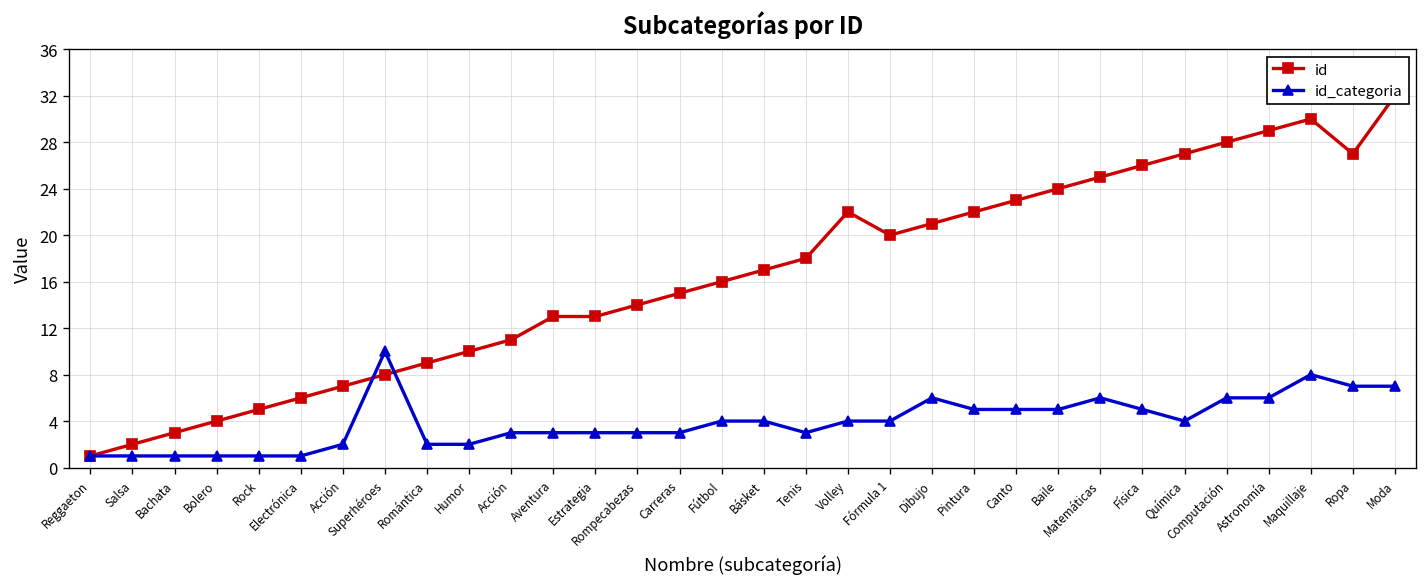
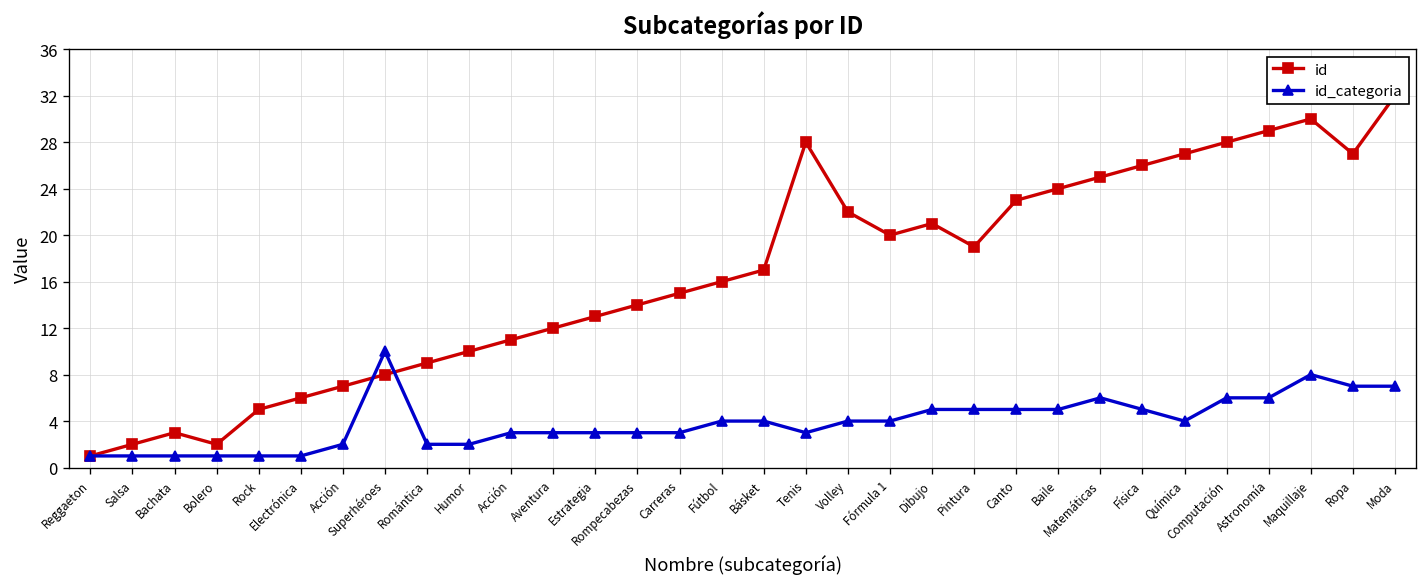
  {
    "id": {
      "Salsa": 2,
      "Bachata": 3,
-     "Bolero": 4,
+     "Bolero": 2,
      "Rock": 5,
      "Electrónica": 6,
      "Superhéroes": 8,
      "Romántica": 9,
      "Humor": 10,
-     "Aventura": 13,
+     "Aventura": 12,
      "Estrategia": 13,
      "Rompecabezas": 14,
      "Carreras": 15,
      "Fútbol": 16,
      "Básket": 17,
-     "Tenis": 18,
+     "Tenis": 28,
      "Volley": 22,
      "Fórmula 1": 20,
      "Dibujo": 21,
-     "Pintura": 22,
+     "Pintura": 19,
      "Canto": 23,
      "Baile": 24,
      "Matemáticas": 25,
      "Física": 26,
      "Química": 27,
      "Computación": 28,
      "Astronomía": 29,
      "Maquillaje": 30,
      "Ropa": 27
    },
    "id_categoria": {
      "Salsa": 1,
      "Bachata": 1,
      "Bolero": 1,
      "Rock": 1,
      "Electrónica": 1,
      "Superhéroes": 10,
      "Romántica": 2,
      "Humor": 2,
      "Aventura": 3,
      "Estrategia": 3,
      "Rompecabezas": 3,
      "Carreras": 3,
      "Fútbol": 4,
      "Básket": 4,
      "Tenis": 3,
      "Volley": 4,
      "Fórmula 1": 4,
-     "Dibujo": 6,
+     "Dibujo": 5,
      "Pintura": 5,
      "Canto": 5,
      "Baile": 5,
      "Matemáticas": 6,
      "Física": 5,
      "Química": 4,
      "Computación": 6,
      "Astronomía": 6,
      "Maquillaje": 8,
      "Ropa": 7,
      "Moda": 7
    }
  }
